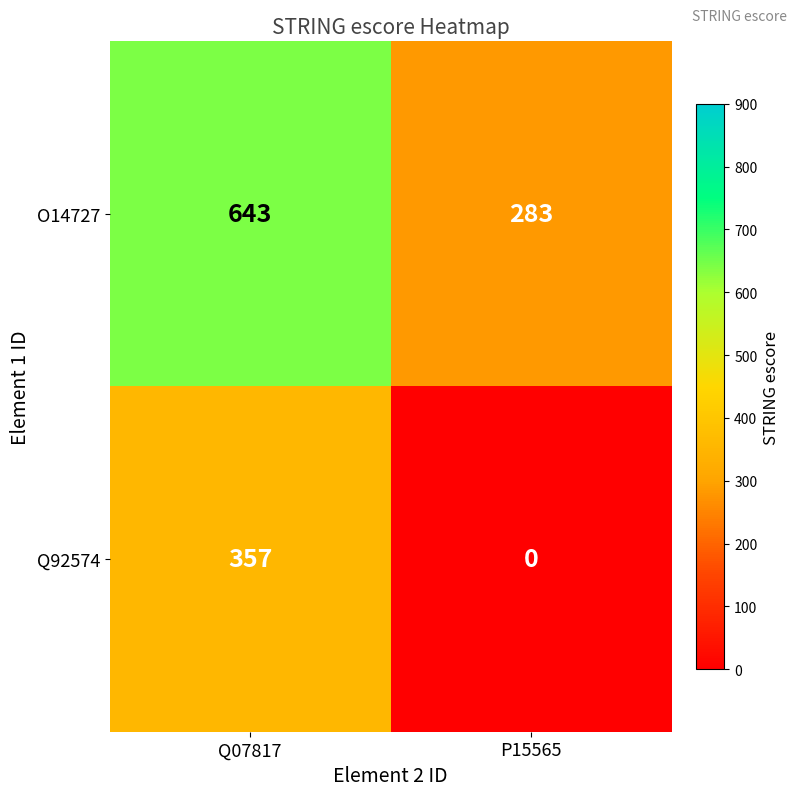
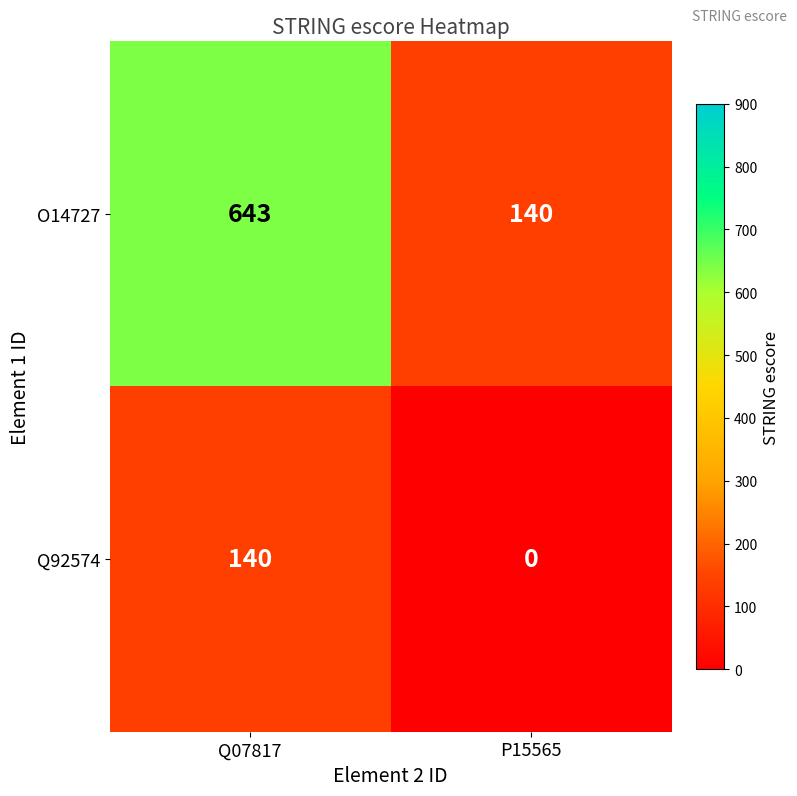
  {
    "O14727": {
      "Q07817": 643,
-     "P15565": 283
+     "P15565": 140
    },
    "Q92574": {
-     "Q07817": 357,
+     "Q07817": 140,
      "P15565": 0
    }
  }
